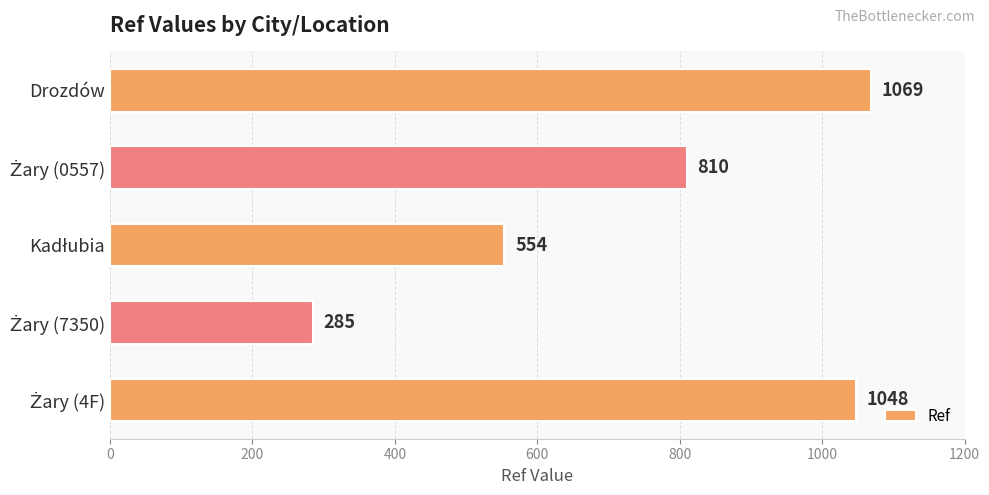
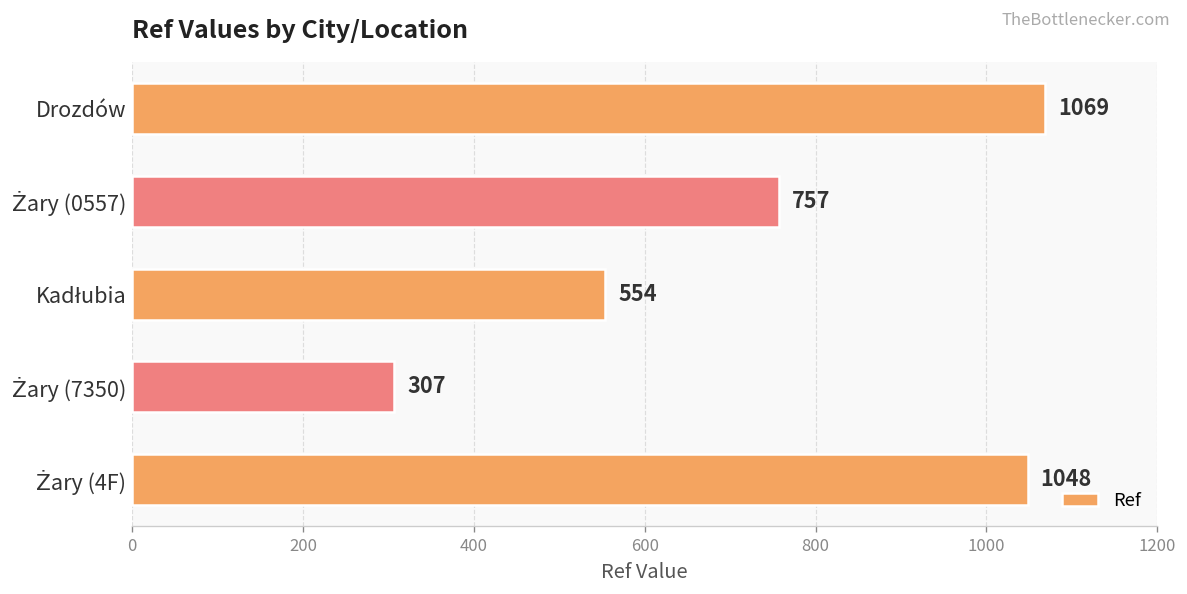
  {
    "Drozdów": 1069,
-   "Żary (0557)": 810,
+   "Żary (0557)": 757,
    "Kadłubia": 554,
-   "Żary (7350)": 285,
+   "Żary (7350)": 307,
    "Żary (4F)": 1048
  }
